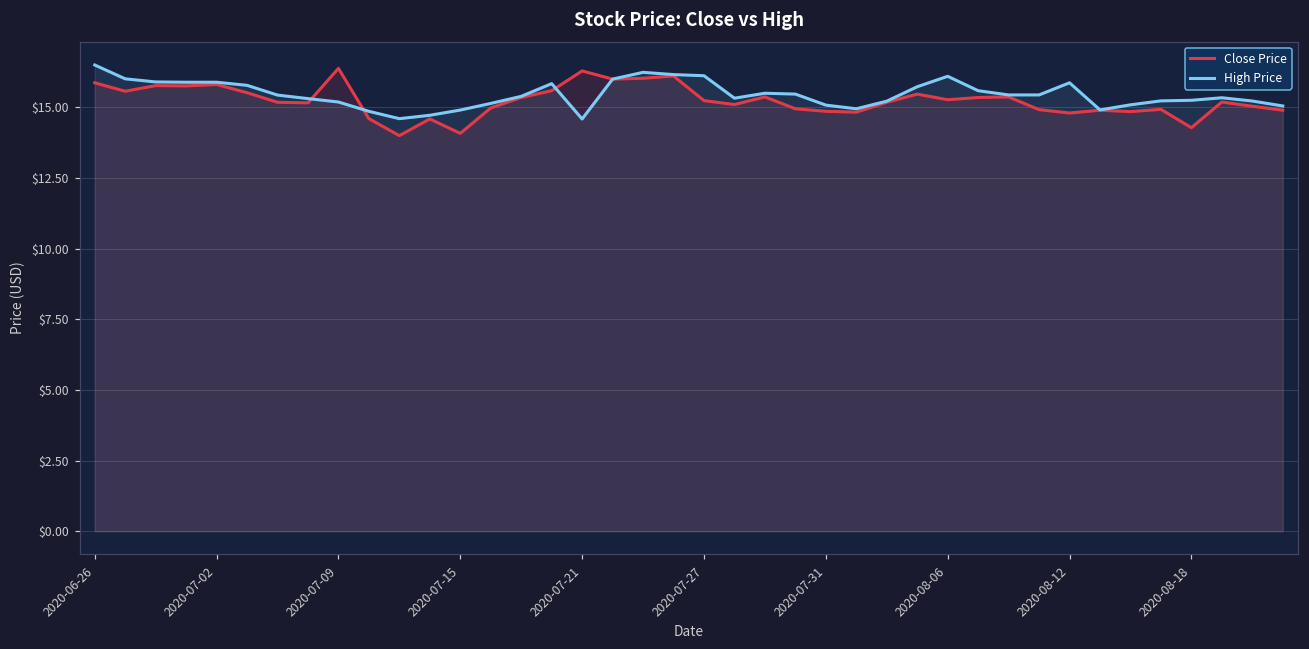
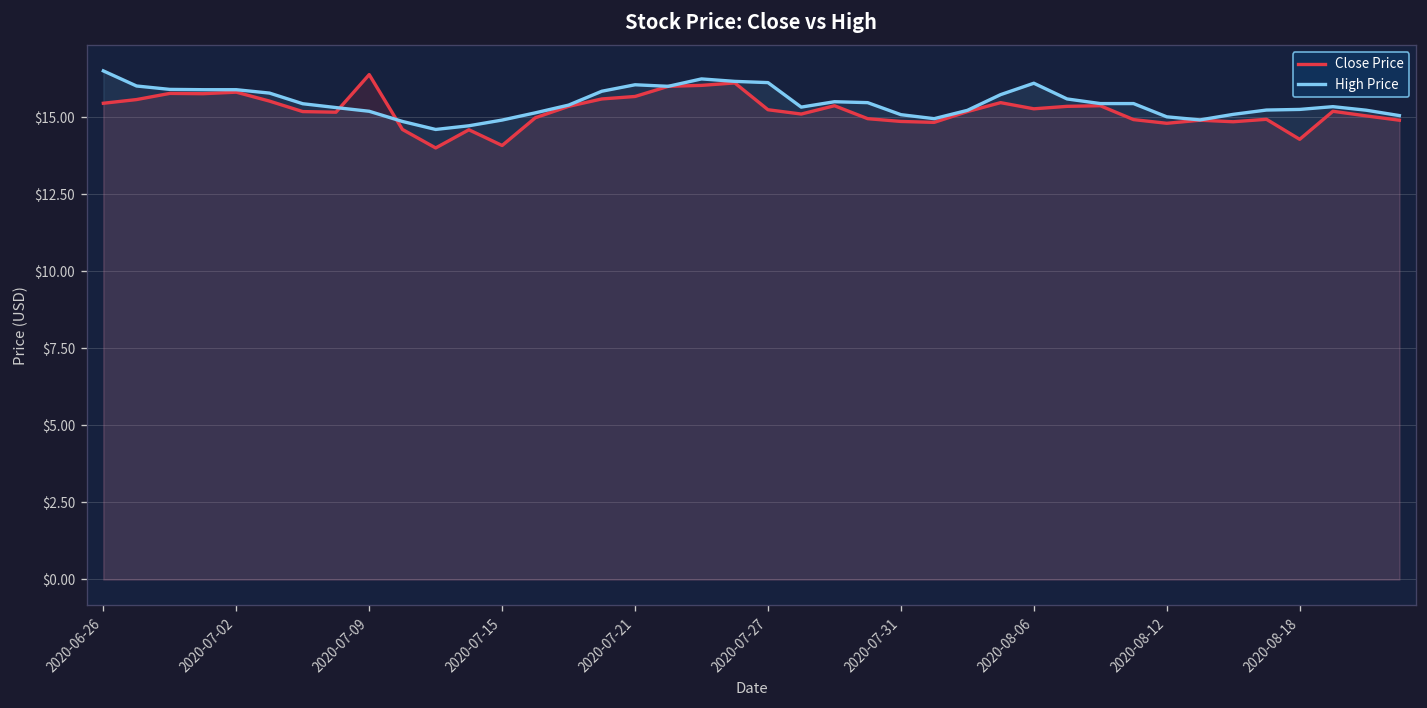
  {
    "Close Price": {
-     "2020-06-26": "$15.9",
+     "2020-06-26": "$15.5",
      "2020-07-09": "$16.4",
      "2020-07-15": "$14.1",
-     "2020-07-21": "$16.3",
+     "2020-07-21": "$15.7",
      "2020-07-27": "$15.2",
      "2020-07-31": "$14.9",
      "2020-08-06": "$15.3",
      "2020-08-12": "$14.8",
      "2020-08-18": "$14.3"
    },
    "High Price": {
      "2020-06-26": "$16.5",
      "2020-07-09": "$15.2",
      "2020-07-15": "$14.9",
-     "2020-07-21": "$14.6",
+     "2020-07-21": "$16.0",
      "2020-07-27": "$16.1",
      "2020-07-31": "$15.1",
      "2020-08-06": "$16.1",
-     "2020-08-12": "$15.9",
+     "2020-08-12": "$15.0",
      "2020-08-18": "$15.3"
    }
  }
